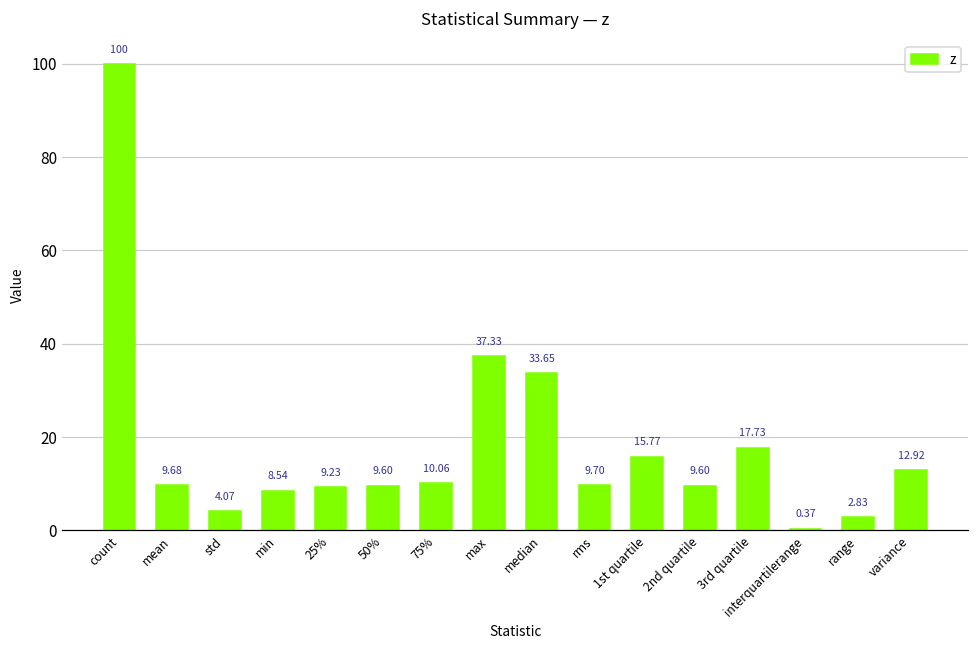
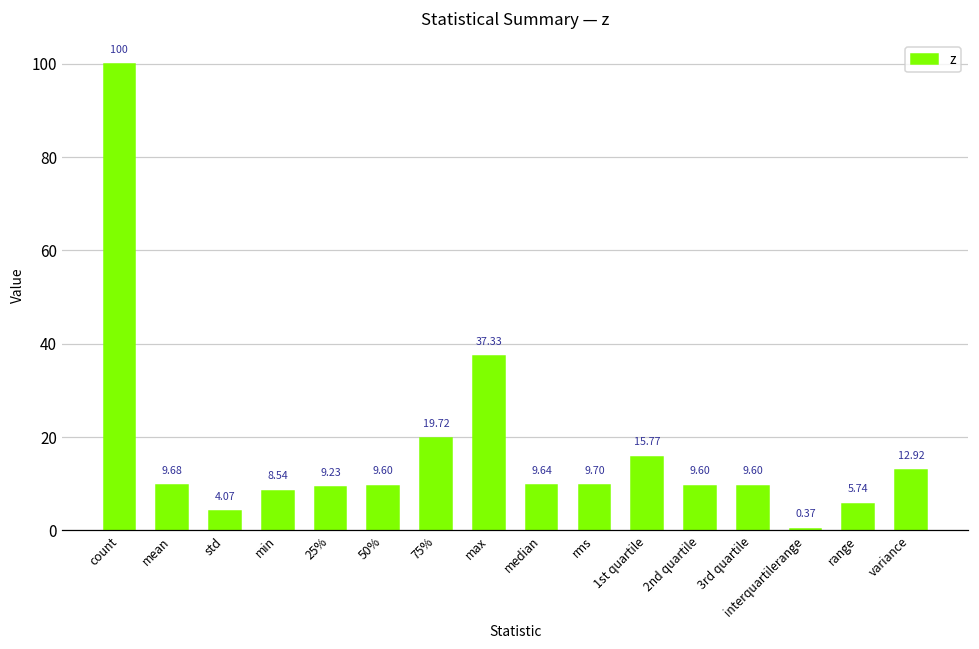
  {
    "count": 100,
    "mean": 9.68,
    "std": 4.07,
    "min": 8.54,
    "25%": 9.23,
    "50%": 9.60,
-   "75%": 10.06,
+   "75%": 19.72,
    "max": 37.33,
-   "median": 33.65,
+   "median": 9.64,
    "rms": 9.70,
    "1st quartile": 15.77,
    "2nd quartile": 9.60,
-   "3rd quartile": 17.73,
+   "3rd quartile": 9.60,
    "interquartilerange": 0.37,
-   "range": 2.83,
+   "range": 5.74,
    "variance": 12.92
  }
